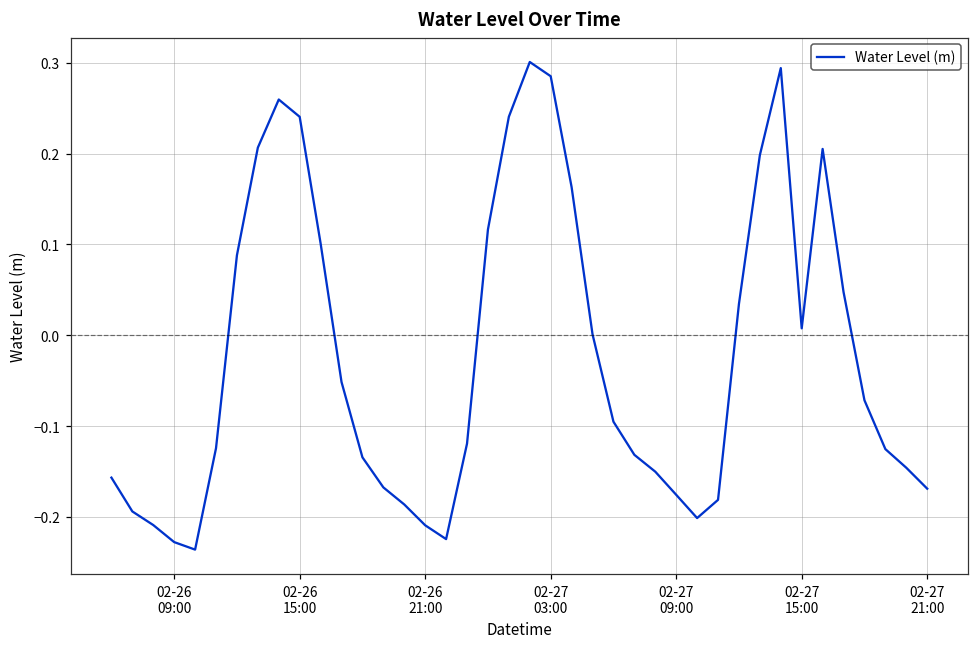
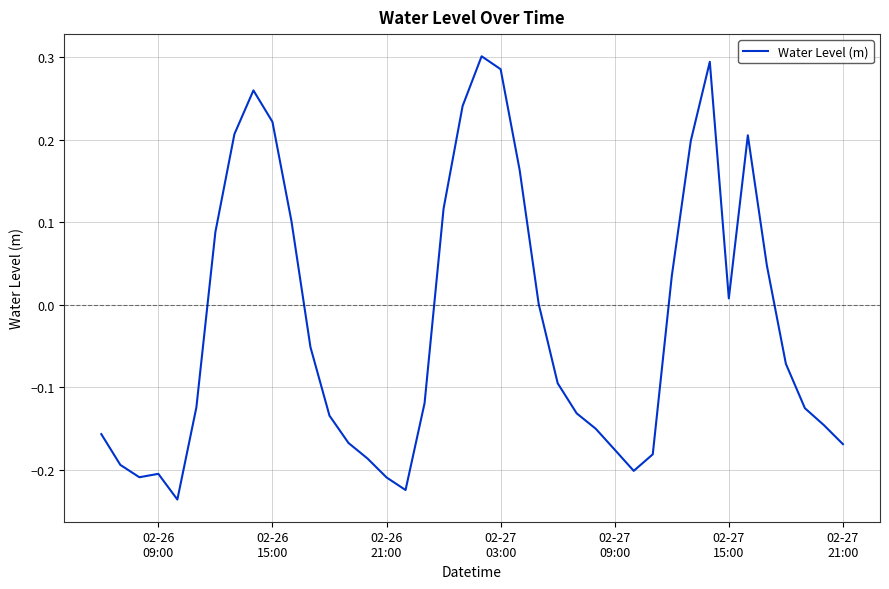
  {
-   "02-26 09:00": -0.23,
-   "02-26 15:00": 0.24,
+   "02-26 09:00": -0.20,
+   "02-26 15:00": 0.22,
    "02-26 21:00": -0.21,
    "02-27 03:00": 0.29,
    "02-27 09:00": -0.18,
    "02-27 15:00": 0.01,
    "02-27 21:00": -0.17
  }
